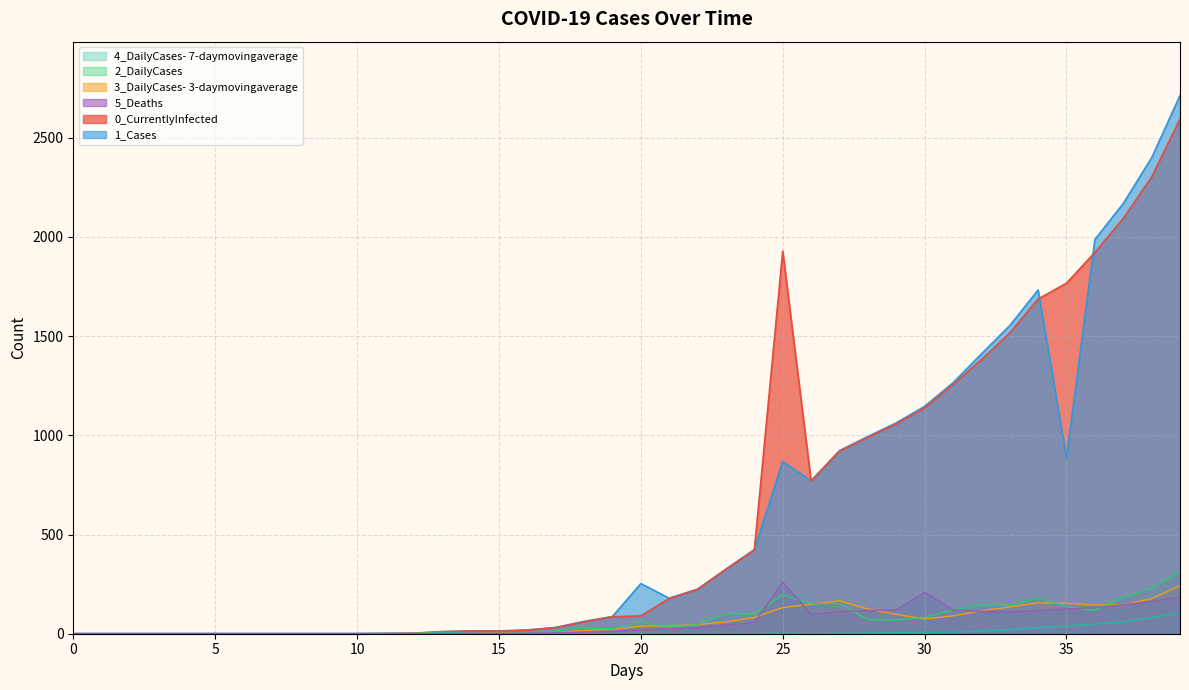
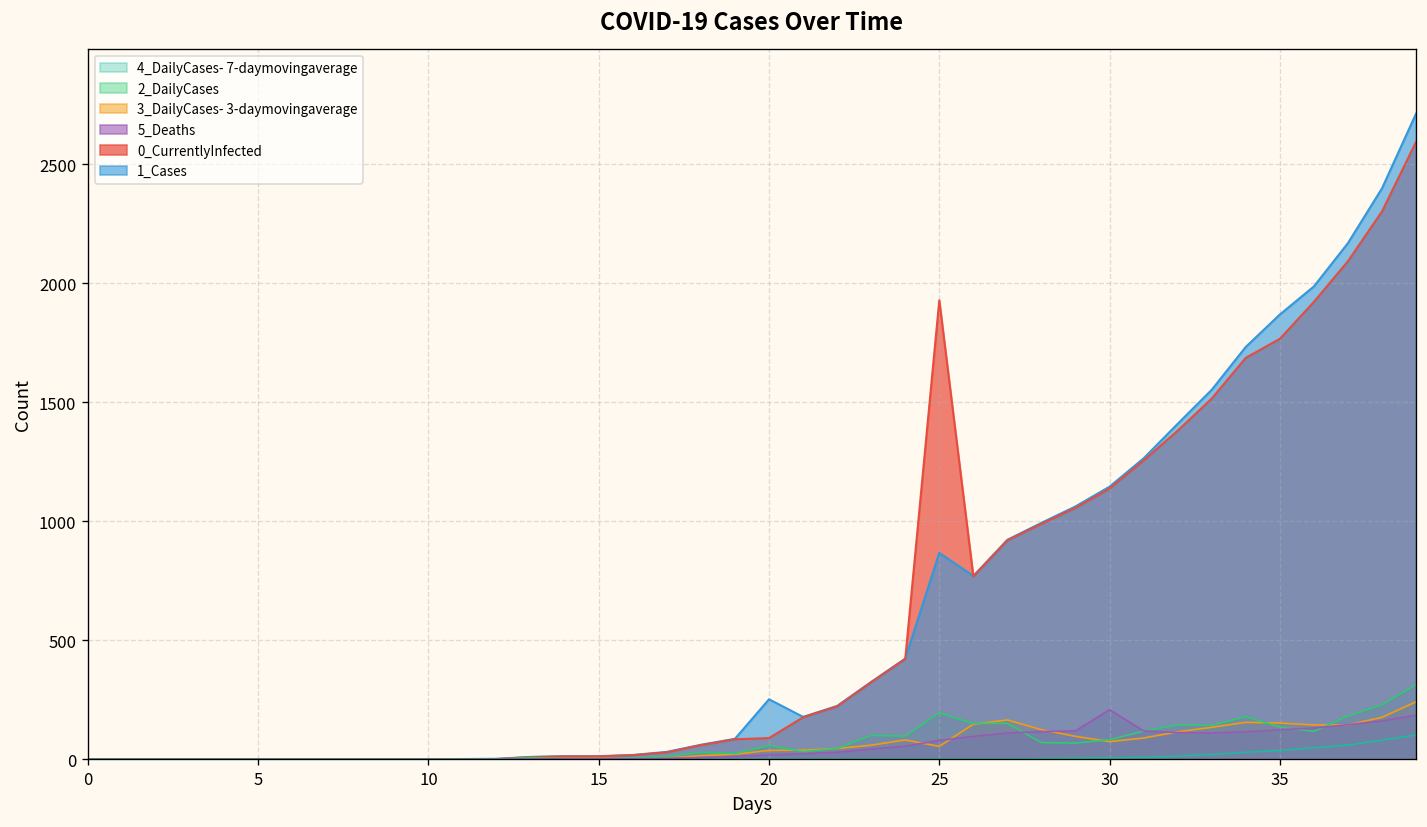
  {
    "3_DailyCases- 3-daymovingaverage": {
      "20": 40,
-     "25": 130,
+     "25": 60,
      "35": 150
    },
    "5_Deaths": {
      "20": 20,
-     "25": 260,
+     "25": 80,
      "30": 210
    },
    "0_CurrentlyInfected": {
      "20": 90,
      "25": 1930,
      "35": 1770
    },
    "1_Cases": {
      "20": 250,
      "25": 870,
-     "35": 890
+     "35": 1870
    }
  }
